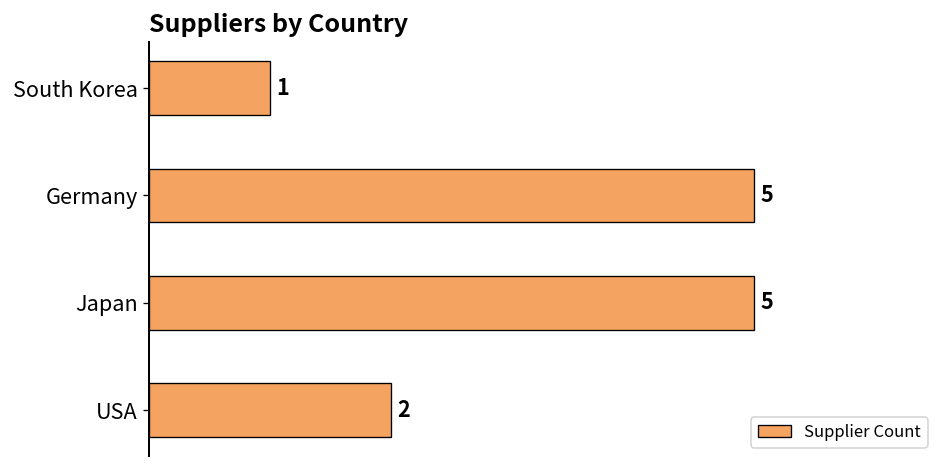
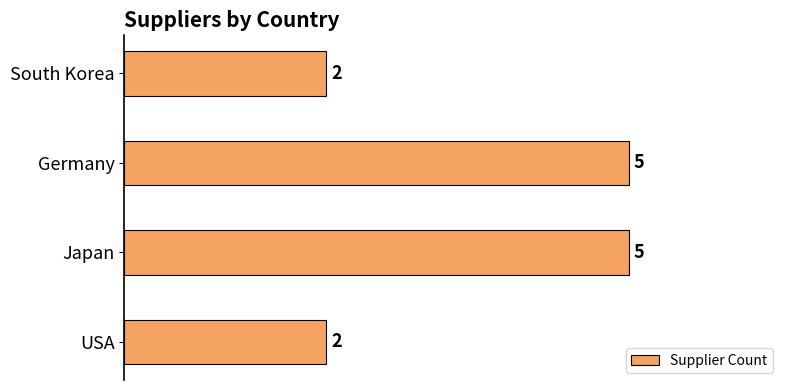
  {
-   "South Korea": 1,
+   "South Korea": 2,
    "Germany": 5,
    "Japan": 5,
    "USA": 2
  }
